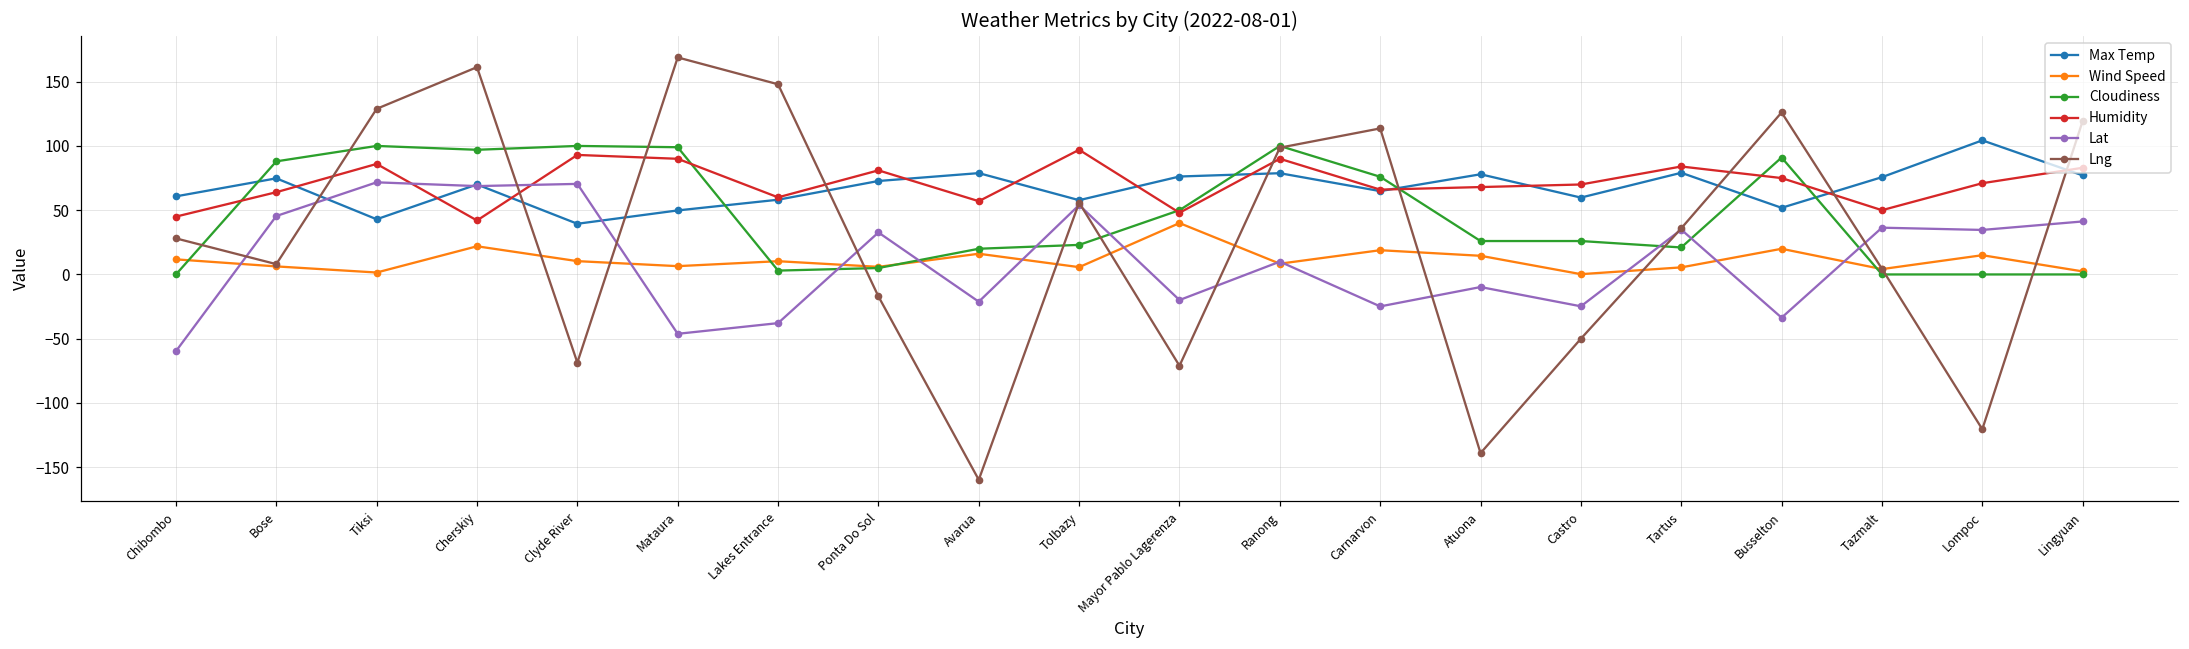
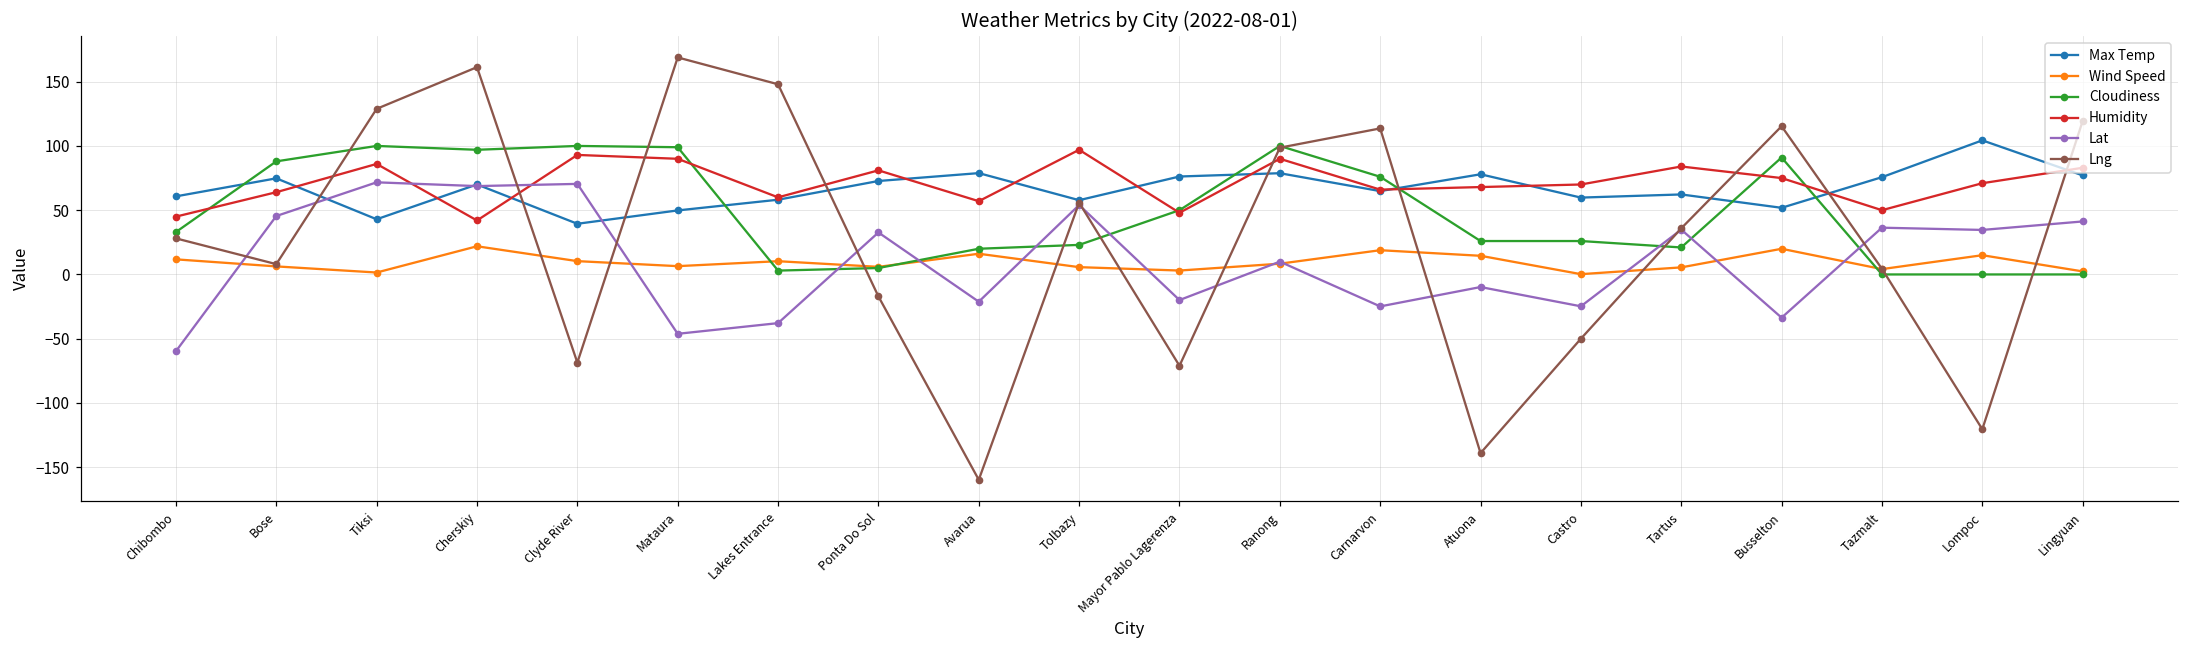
  {
    "Max Temp": {
      "Chibombo": 61,
      "Bose": 75,
      "Tiksi": 43,
      "Clyde River": 39,
      "Mataura": 50,
      "Ponta Do Sol": 73,
      "Avarua": 79,
      "Mayor Pablo Lagerenza": 76,
      "Ranong": 79,
      "Atuona": 78,
      "Castro": 60,
-     "Tartus": 79,
+     "Tartus": 62,
      "Busselton": 52,
      "Tazmalt": 76,
      "Lompoc": 104,
      "Lingyuan": 77
    },
    "Wind Speed": {
      "Chibombo": 12,
      "Tiksi": 2,
      "Cherskiy": 22,
      "Clyde River": 10,
      "Mataura": 6,
      "Lakes Entrance": 10,
      "Avarua": 16,
      "Tolbazy": 6,
-     "Mayor Pablo Lagerenza": 40,
+     "Mayor Pablo Lagerenza": 3,
      "Carnarvon": 19,
      "Atuona": 15,
      "Castro": 0,
      "Tartus": 6,
      "Busselton": 20,
      "Lompoc": 15,
      "Lingyuan": 2
    },
    "Cloudiness": {
-     "Chibombo": 0,
+     "Chibombo": 33,
      "Bose": 88,
      "Tiksi": 100,
      "Cherskiy": 97,
      "Clyde River": 100,
      "Mataura": 99,
      "Lakes Entrance": 3,
      "Avarua": 20,
      "Tolbazy": 23,
      "Carnarvon": 76,
      "Atuona": 26,
      "Castro": 26,
      "Tartus": 21,
      "Busselton": 91,
      "Tazmalt": 0,
      "Lompoc": 0,
      "Lingyuan": 0
    },
    "Humidity": {
      "Chibombo": 45,
      "Bose": 64,
      "Tiksi": 86,
      "Cherskiy": 42,
      "Clyde River": 93,
      "Mataura": 90,
      "Ponta Do Sol": 81,
      "Avarua": 57,
      "Tolbazy": 97,
      "Ranong": 90,
      "Atuona": 68,
      "Castro": 70,
      "Tartus": 84,
      "Busselton": 75,
      "Tazmalt": 50,
      "Lompoc": 71
    },
    "Lat": {
      "Chibombo": -60,
      "Bose": 45,
      "Tiksi": 72,
      "Clyde River": 70,
      "Mataura": -46,
      "Lakes Entrance": -38,
      "Ponta Do Sol": 33,
      "Avarua": -21,
      "Mayor Pablo Lagerenza": -20,
      "Carnarvon": -25,
      "Atuona": -10,
      "Castro": -25,
      "Busselton": -34,
      "Tazmalt": 36,
      "Lompoc": 35,
      "Lingyuan": 41
    },
    "Lng": {
      "Chibombo": 28,
      "Tiksi": 129,
      "Cherskiy": 161,
      "Clyde River": -69,
      "Mataura": 169,
      "Lakes Entrance": 148,
      "Ponta Do Sol": -17,
      "Avarua": -160,
      "Mayor Pablo Lagerenza": -71,
      "Carnarvon": 114,
      "Atuona": -139,
      "Castro": -50,
-     "Busselton": 126,
+     "Busselton": 115,
      "Lompoc": -120
    }
  }
